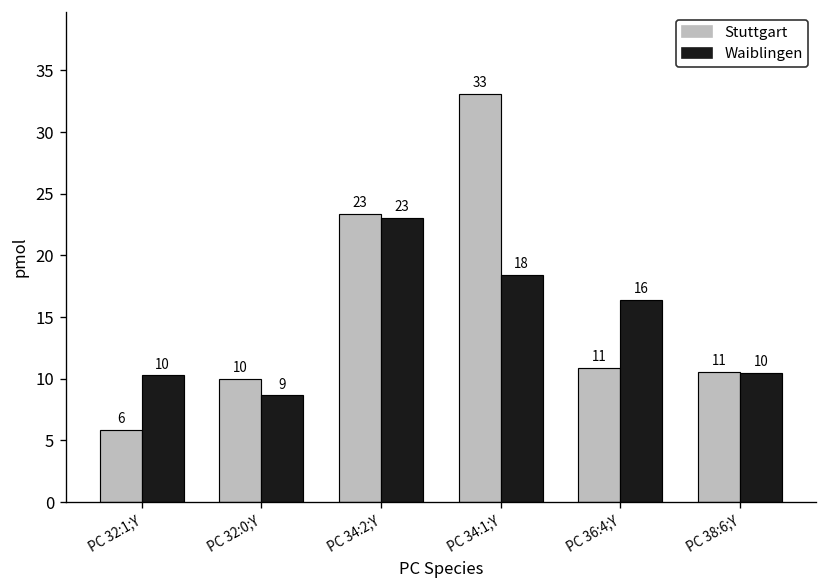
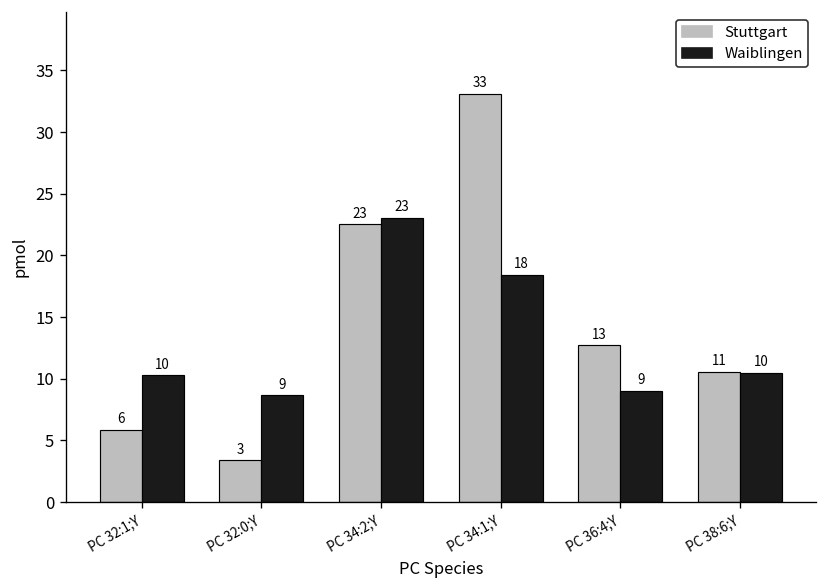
  {
    "Stuttgart": {
      "PC 32:1;Y": 6,
-     "PC 32:0;Y": 10,
-     "PC 34:2;Y": 23.4,
+     "PC 32:0;Y": 3,
+     "PC 34:2;Y": 22.5,
      "PC 34:1;Y": 33,
-     "PC 36:4;Y": 11,
+     "PC 36:4;Y": 13,
      "PC 38:6;Y": 11
    },
    "Waiblingen": {
      "PC 32:1;Y": 10,
      "PC 32:0;Y": 9,
      "PC 34:2;Y": 23,
      "PC 34:1;Y": 18,
-     "PC 36:4;Y": 16,
+     "PC 36:4;Y": 9,
      "PC 38:6;Y": 10
    }
  }
